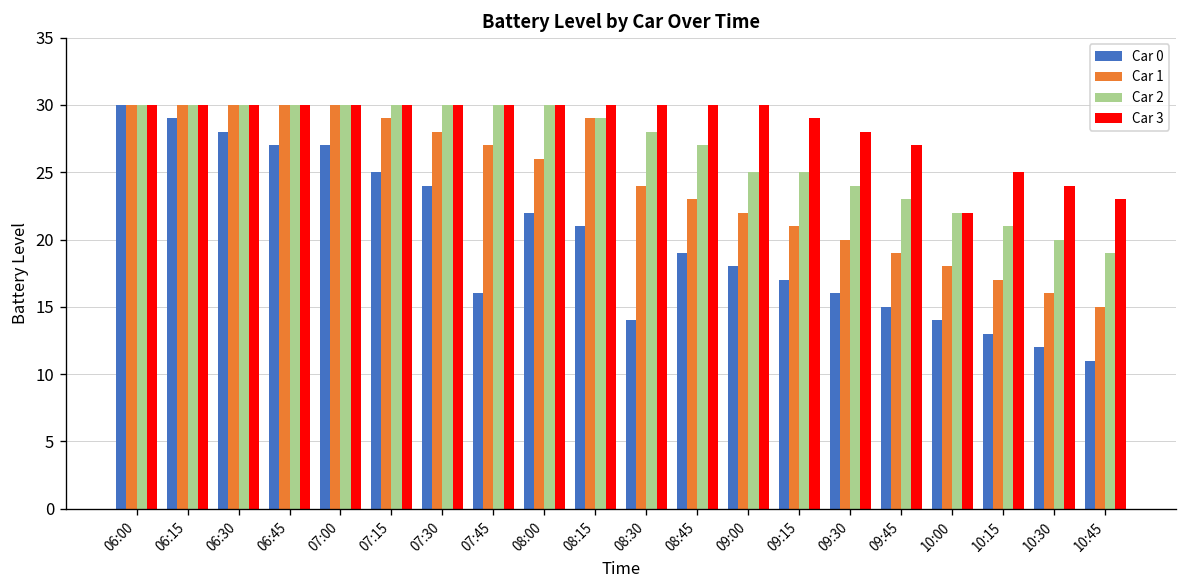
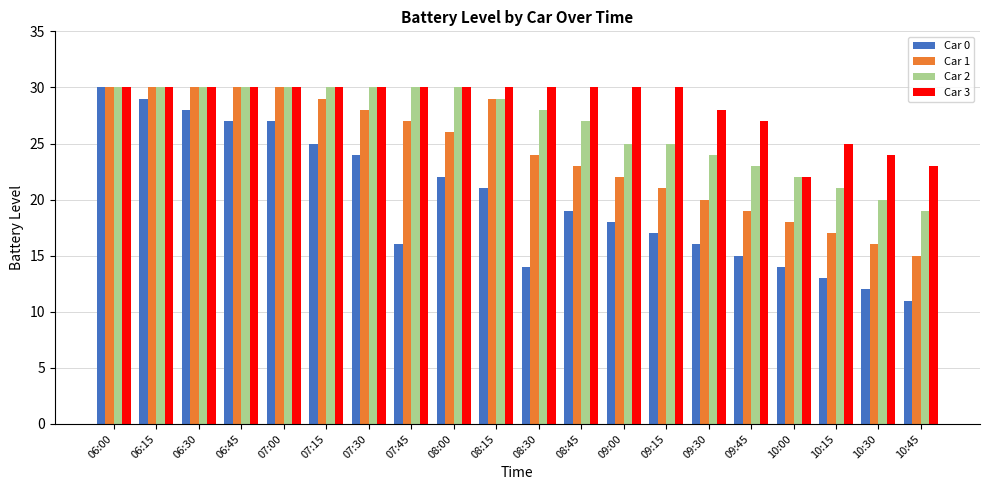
  {
    "Car 0": {
      "06:00": 30,
      "06:15": 29,
      "06:30": 28,
      "06:45": 27,
      "07:00": 27,
      "07:15": 25,
      "07:30": 24,
      "07:45": 16,
      "08:00": 22,
      "08:15": 21,
      "08:30": 14,
      "08:45": 19,
      "09:00": 18,
      "09:15": 17,
      "09:30": 16,
      "09:45": 15,
      "10:00": 14,
      "10:15": 13,
      "10:30": 12,
      "10:45": 11
    },
    "Car 1": {
      "06:00": 30,
      "06:15": 30,
      "06:30": 30,
      "06:45": 30,
      "07:00": 30,
      "07:15": 29,
      "07:30": 28,
      "07:45": 27,
      "08:00": 26,
      "08:15": 29,
      "08:30": 24,
      "08:45": 23,
      "09:00": 22,
      "09:15": 21,
      "09:30": 20,
      "09:45": 19,
      "10:00": 18,
      "10:15": 17,
      "10:30": 16,
      "10:45": 15
    },
    "Car 2": {
      "06:00": 30,
      "06:15": 30,
      "06:30": 30,
      "06:45": 30,
      "07:00": 30,
      "07:15": 30,
      "07:30": 30,
      "07:45": 30,
      "08:00": 30,
      "08:15": 29,
      "08:30": 28,
      "08:45": 27,
      "09:00": 25,
      "09:15": 25,
      "09:30": 24,
      "09:45": 23,
      "10:00": 22,
      "10:15": 21,
      "10:30": 20,
      "10:45": 19
    },
    "Car 3": {
      "06:00": 30,
      "06:15": 30,
      "06:30": 30,
      "06:45": 30,
      "07:00": 30,
      "07:15": 30,
      "07:30": 30,
      "07:45": 30,
      "08:00": 30,
      "08:15": 30,
      "08:30": 30,
      "08:45": 30,
      "09:00": 30,
-     "09:15": 29,
+     "09:15": 30,
      "09:30": 28,
      "09:45": 27,
      "10:00": 22,
      "10:15": 25,
      "10:30": 24,
      "10:45": 23
    }
  }
